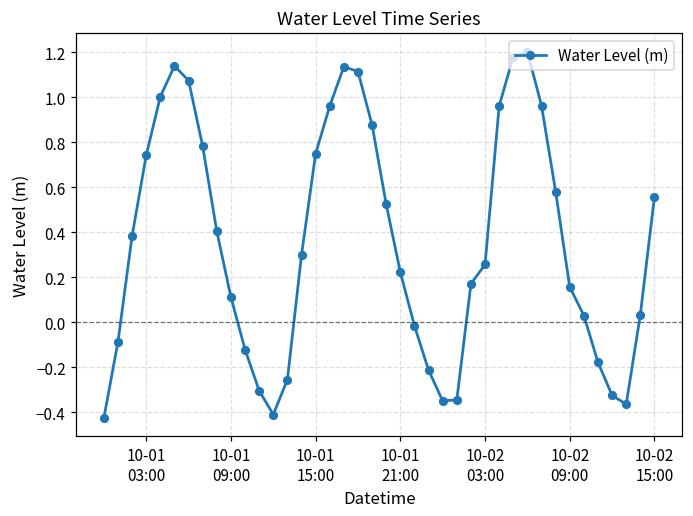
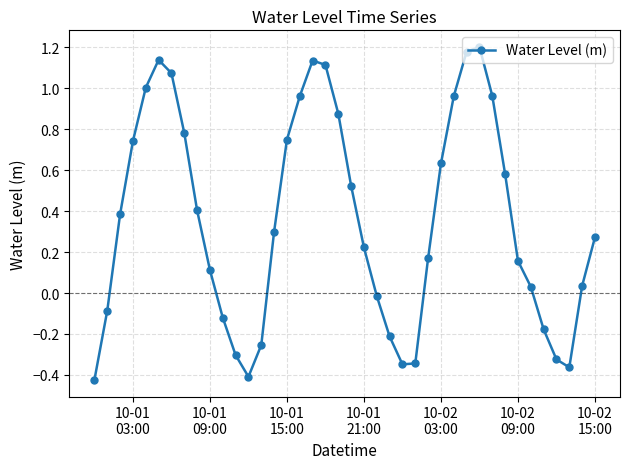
  {
    "10-01 03:00": 0.74,
    "10-01 09:00": 0.11,
    "10-01 15:00": 0.75,
    "10-01 21:00": 0.22,
-   "10-02 03:00": 0.26,
+   "10-02 03:00": 0.63,
    "10-02 09:00": 0.16,
-   "10-02 15:00": 0.56
+   "10-02 15:00": 0.27
  }
